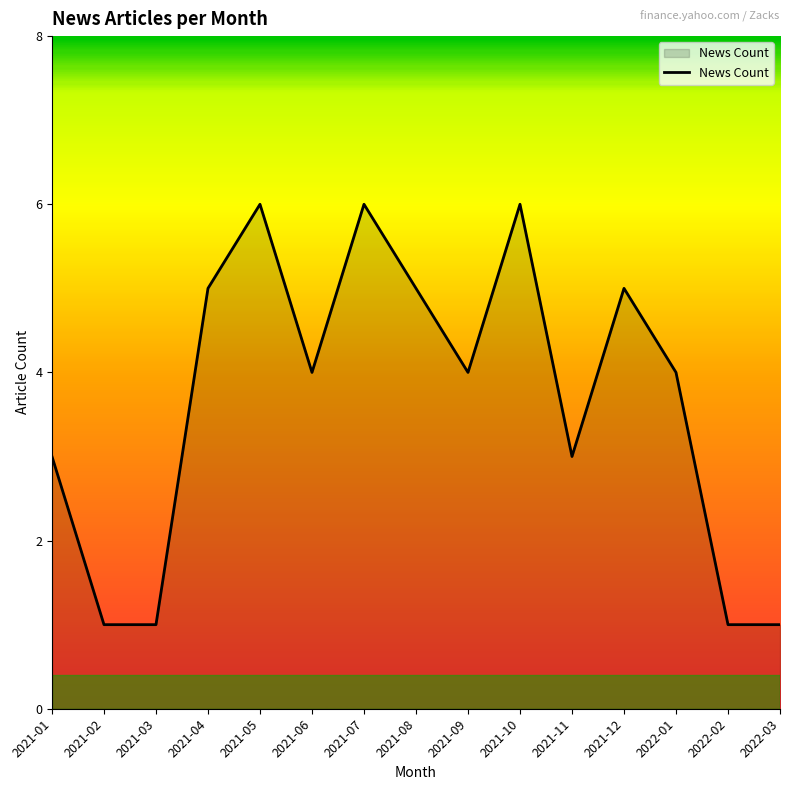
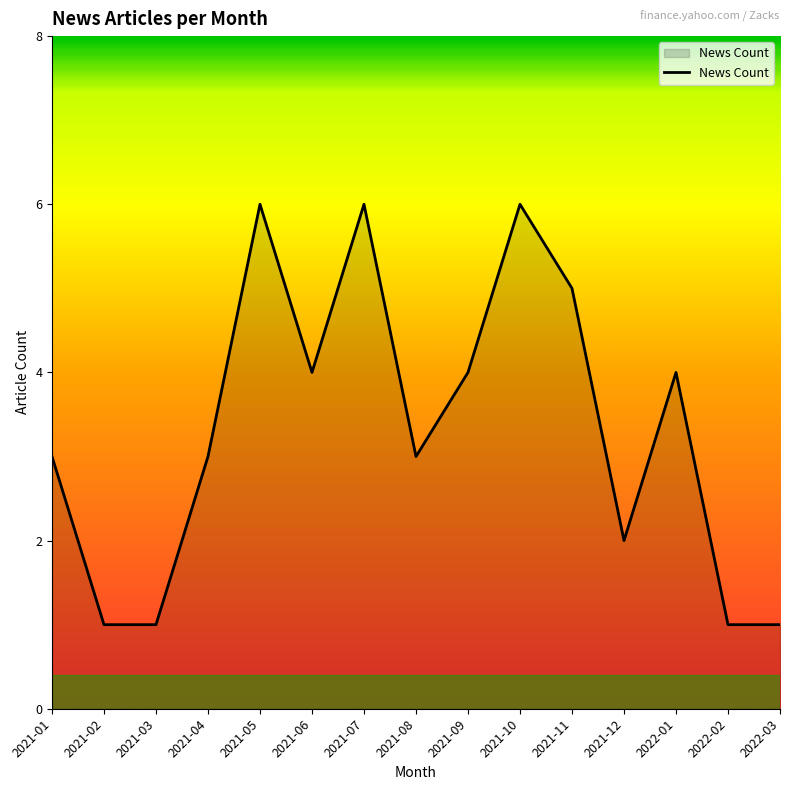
  {
    "2021-01": 3,
    "2021-02": 1,
    "2021-03": 1,
-   "2021-04": 5,
+   "2021-04": 3,
    "2021-05": 6,
    "2021-06": 4,
    "2021-07": 6,
-   "2021-08": 5,
+   "2021-08": 3,
    "2021-09": 4,
    "2021-10": 6,
-   "2021-11": 3,
-   "2021-12": 5,
+   "2021-11": 5,
+   "2021-12": 2,
    "2022-01": 4,
    "2022-02": 1,
    "2022-03": 1
  }
